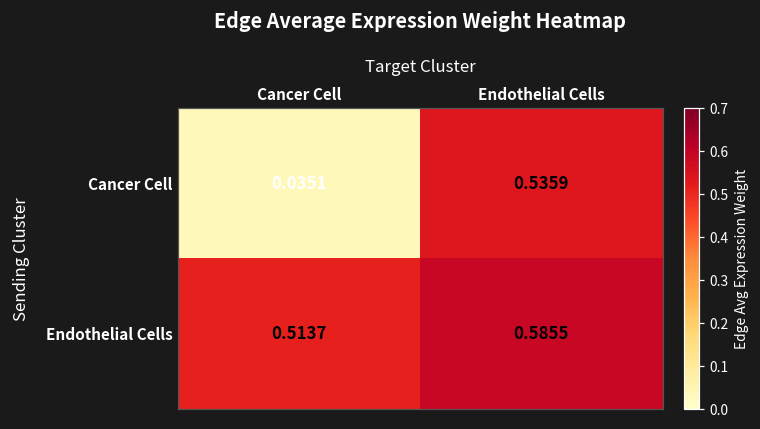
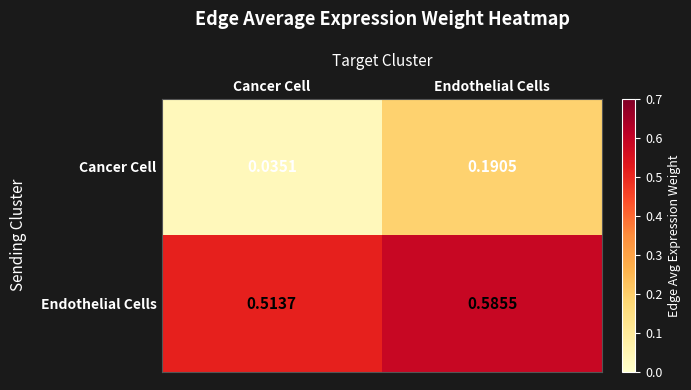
  {
    "Cancer Cell": {
      "Cancer Cell": 0.0351,
-     "Endothelial Cells": 0.5359
+     "Endothelial Cells": 0.1905
    },
    "Endothelial Cells": {
      "Cancer Cell": 0.5137,
      "Endothelial Cells": 0.5855
    }
  }
